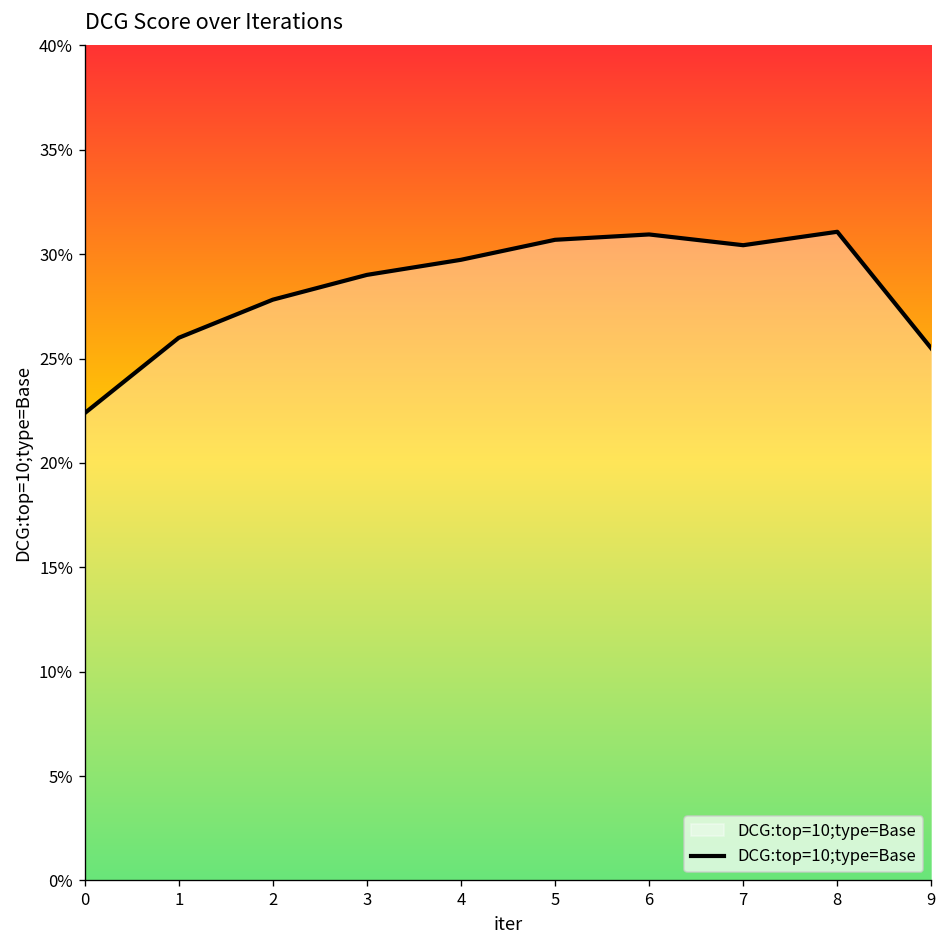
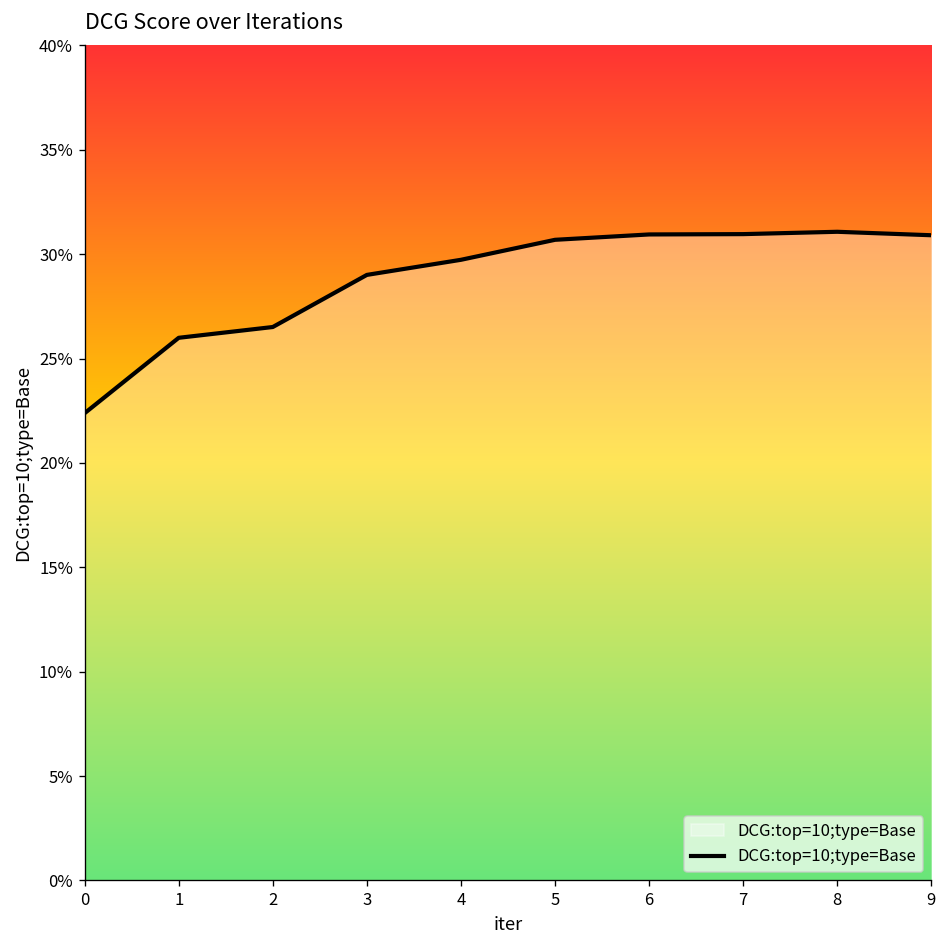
  {
    "0": "22.4%",
    "1": "26.0%",
-   "2": "27.8%",
+   "2": "26.5%",
    "3": "29.0%",
    "4": "29.7%",
    "5": "30.7%",
    "6": "30.9%",
-   "7": "30.4%",
+   "7": "31.0%",
    "8": "31.1%",
-   "9": "25.5%"
+   "9": "30.9%"
  }
